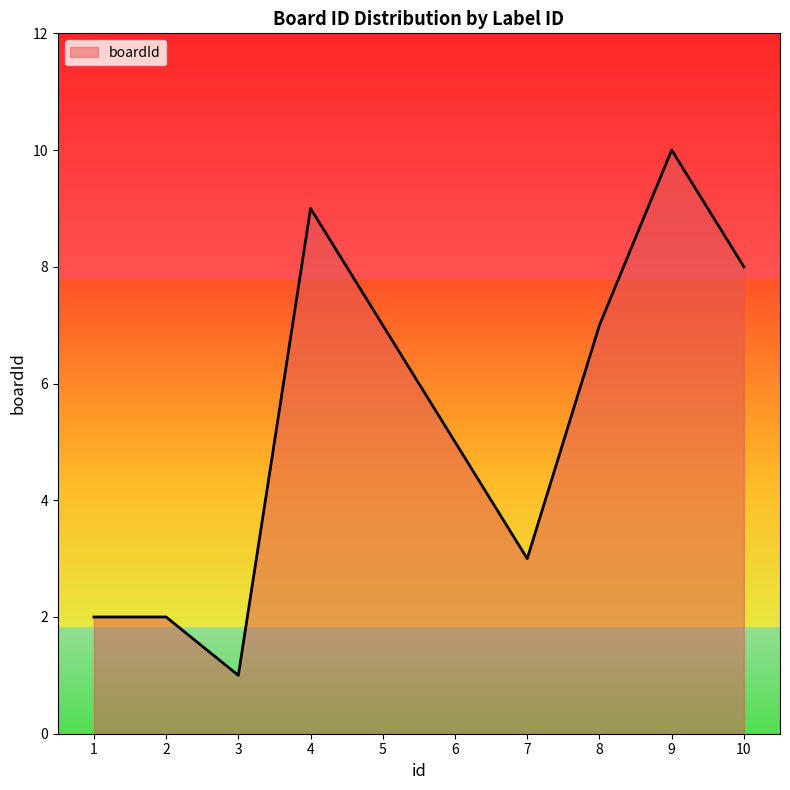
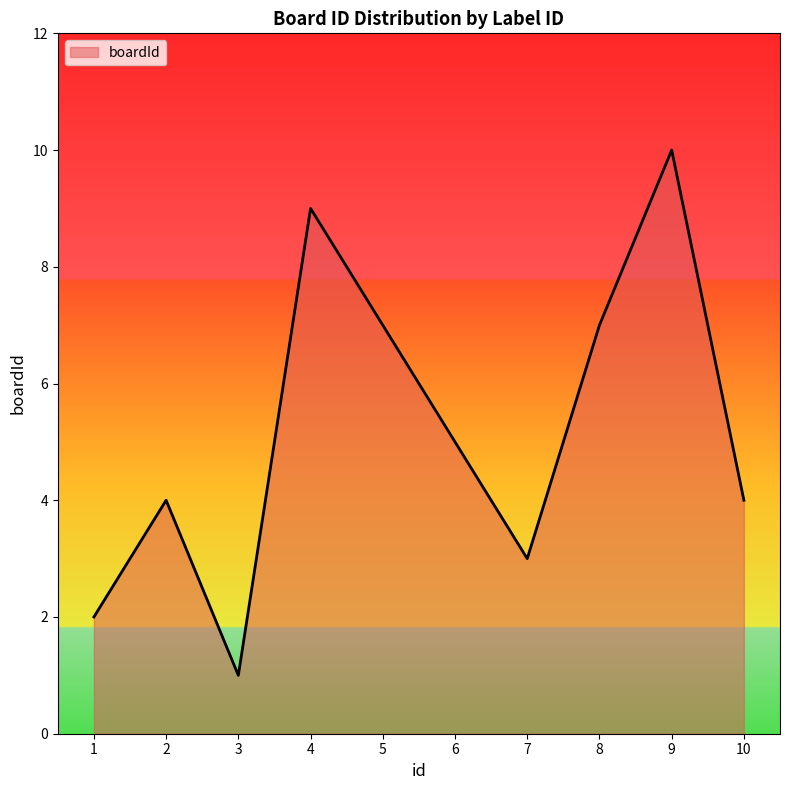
  {
    "1": 2,
-   "2": 2,
+   "2": 4,
    "3": 1,
    "4": 9,
    "5": 7,
    "6": 5,
    "7": 3,
    "8": 7,
    "9": 10,
-   "10": 8
+   "10": 4
  }
